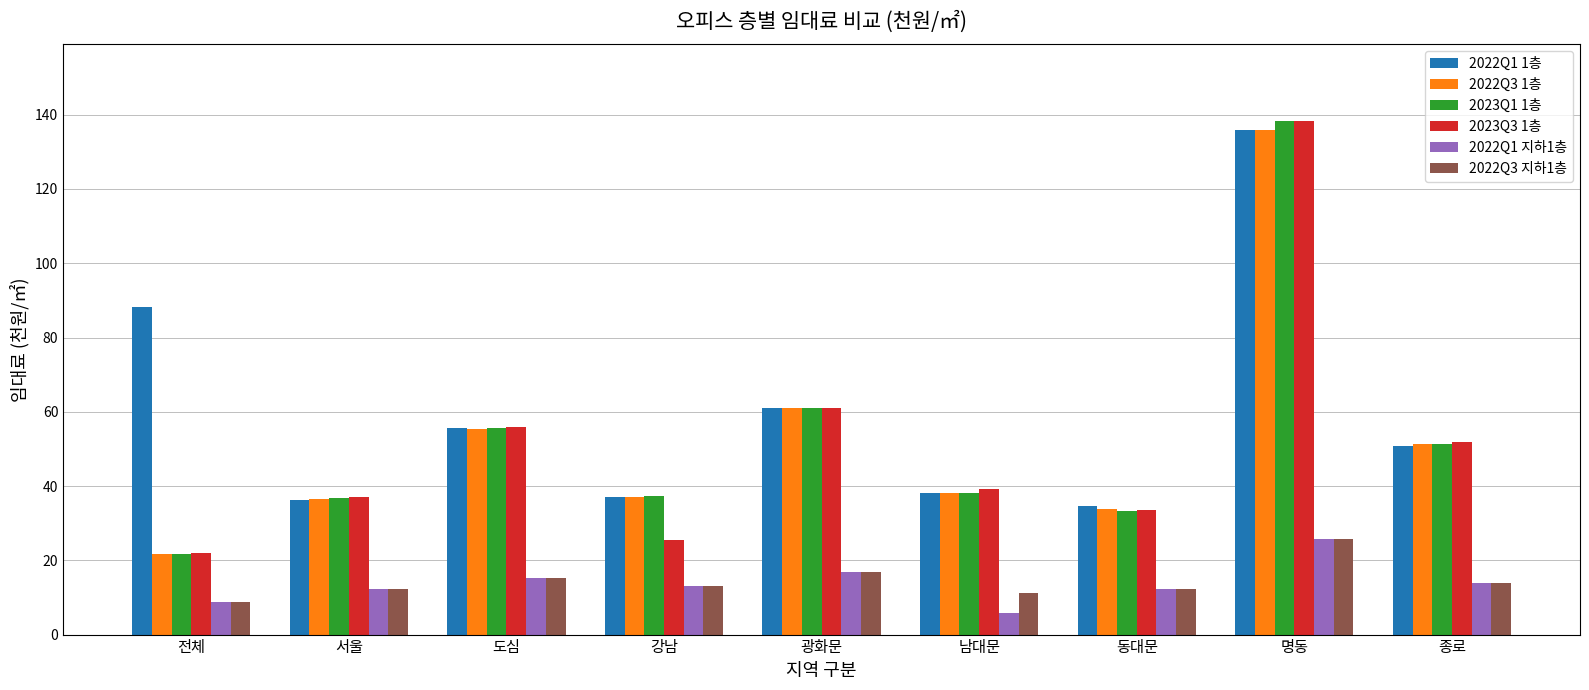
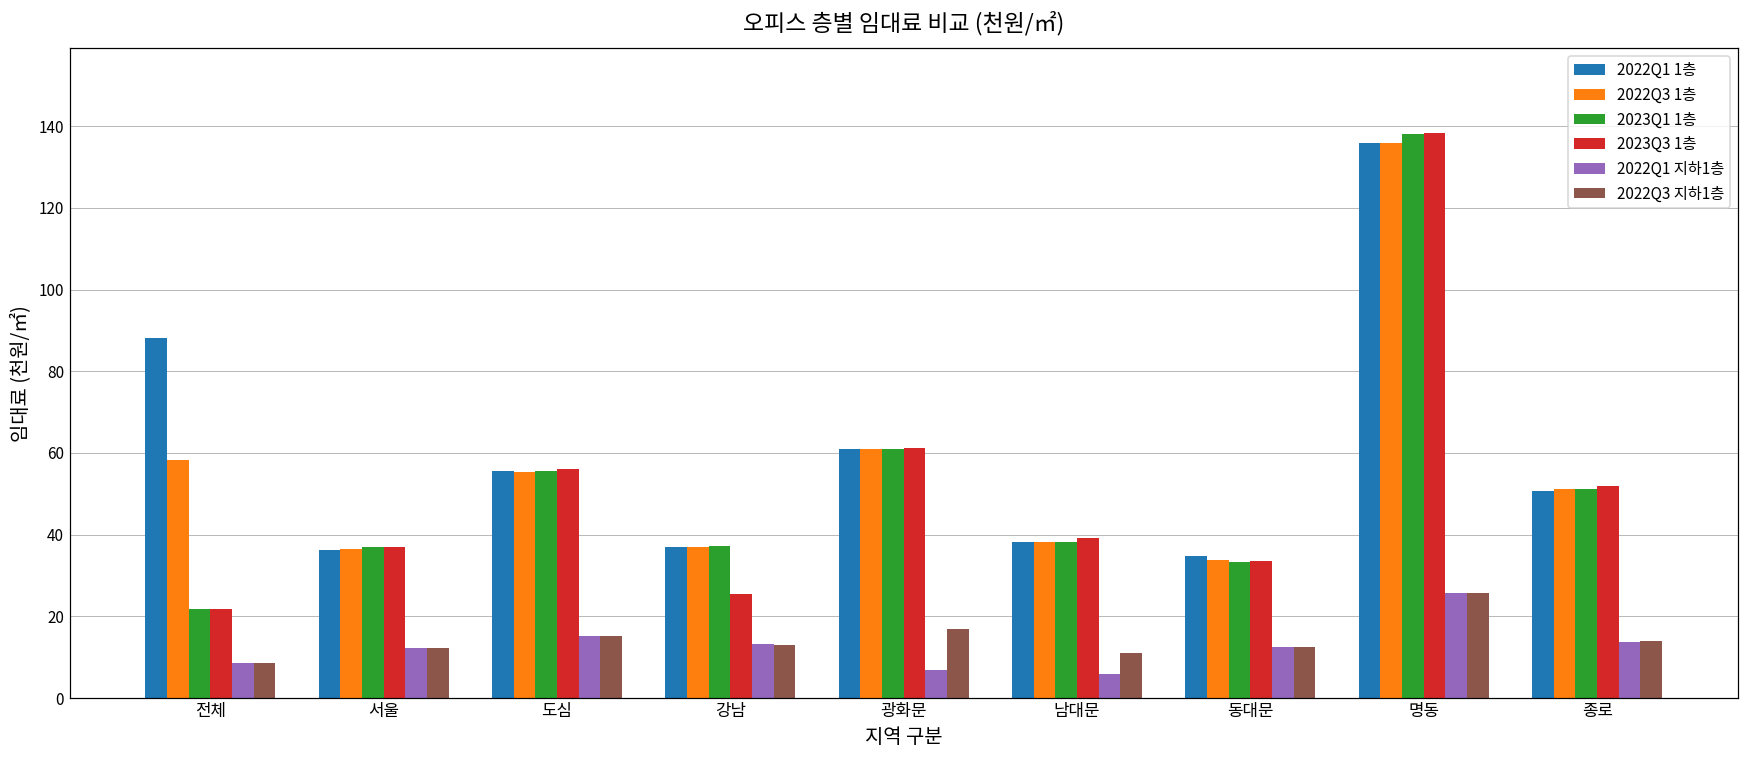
  {
    "2022Q1 1층": {
      "전체": 88,
      "서울": 36,
      "도심": 56,
      "강남": 37,
      "광화문": 61,
      "남대문": 38,
      "동대문": 35,
      "명동": 136,
      "종로": 51
    },
    "2022Q3 1층": {
-     "전체": 22,
+     "전체": 58,
      "서울": 37,
      "도심": 55,
      "강남": 37,
      "광화문": 61,
      "남대문": 38,
      "동대문": 34,
      "명동": 136,
      "종로": 51
    },
    "2023Q1 1층": {
      "전체": 22,
      "서울": 37,
      "도심": 56,
      "강남": 37,
      "광화문": 61,
      "남대문": 38,
      "동대문": 33,
      "명동": 138,
      "종로": 51
    },
    "2023Q3 1층": {
      "전체": 22,
      "서울": 37,
      "도심": 56,
      "강남": 26,
      "광화문": 61,
      "남대문": 39,
      "동대문": 34,
      "명동": 138,
      "종로": 52
    },
    "2022Q1 지하1층": {
      "전체": 9,
      "서울": 12,
      "도심": 15,
      "강남": 13,
-     "광화문": 17,
+     "광화문": 7,
      "남대문": 6,
      "동대문": 12,
      "명동": 26,
      "종로": 14
    },
    "2022Q3 지하1층": {
      "전체": 9,
      "서울": 12,
      "도심": 15,
      "강남": 13,
      "광화문": 17,
      "남대문": 11,
      "동대문": 12,
      "명동": 26,
      "종로": 14
    }
  }
